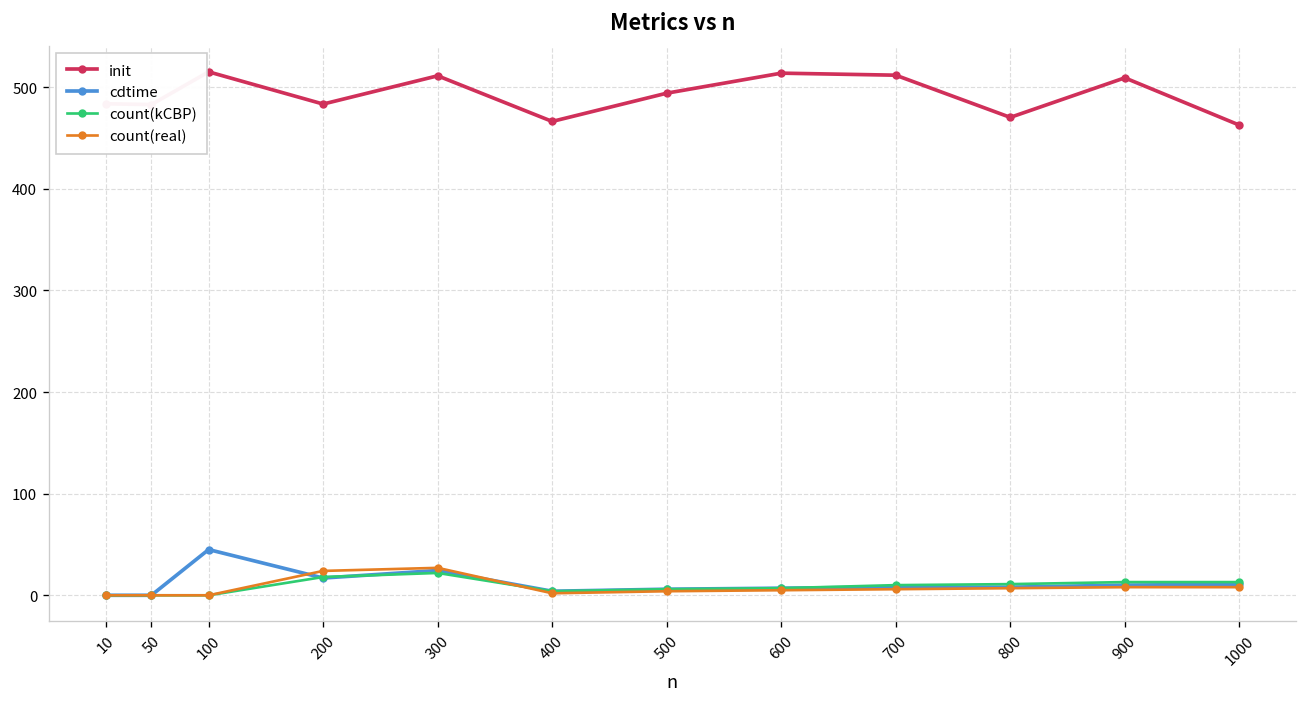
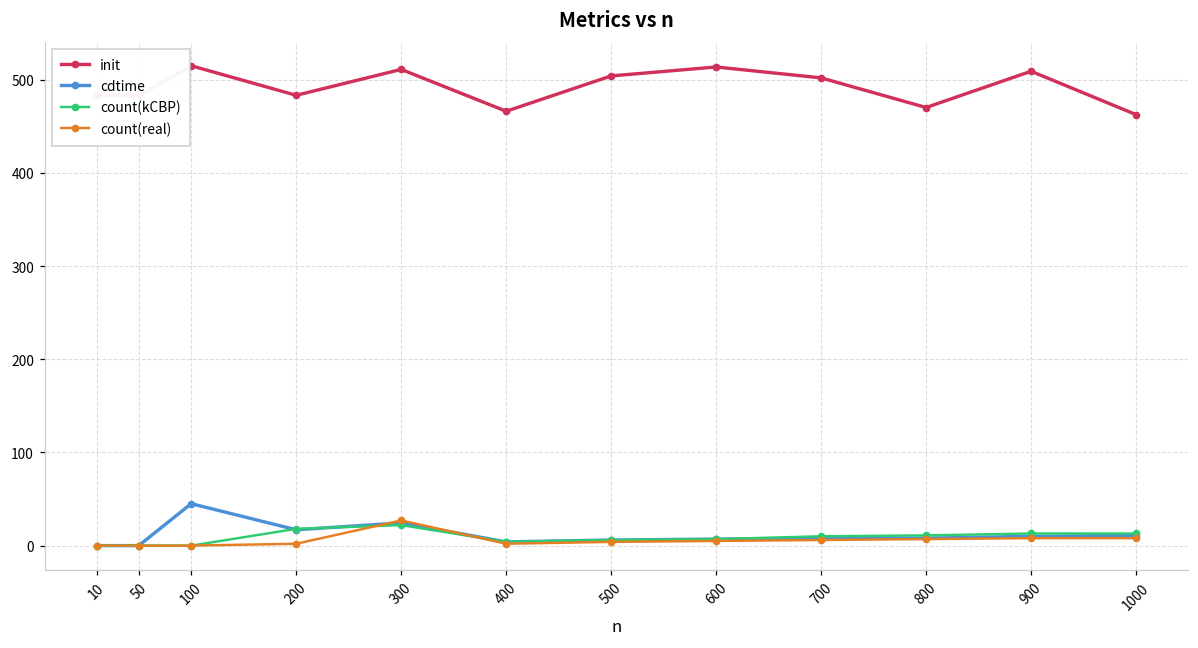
  {
    "init": {
      "100": 520,
      "200": 480,
      "300": 510,
      "400": 470,
-     "500": 490,
+     "500": 500,
      "600": 510,
-     "700": 510,
+     "700": 500,
      "800": 470,
      "900": 510,
      "1000": 460
    },
    "cdtime": {
      "100": 50
    },
    "count(real)": {
-     "200": 20
+     "200": 0
    }
  }
